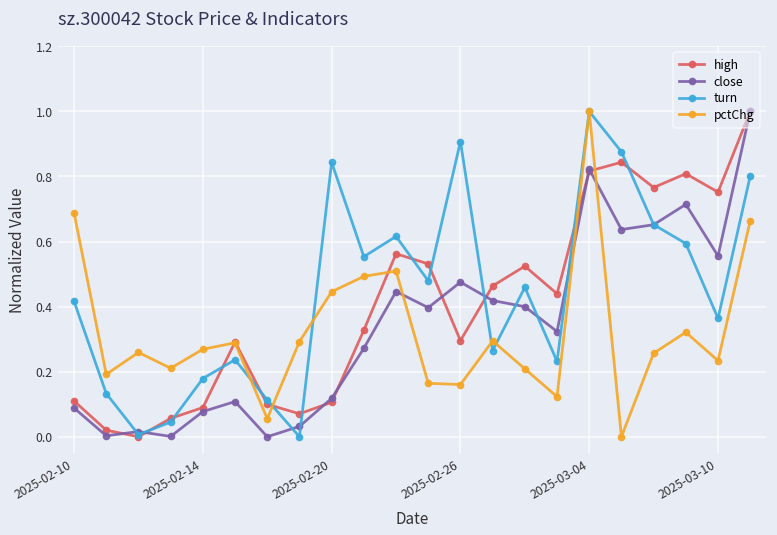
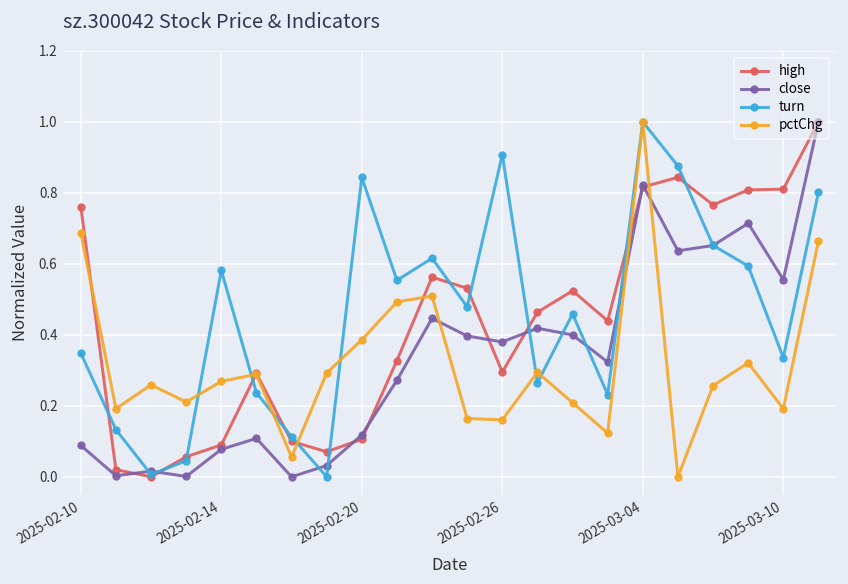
  {
    "high": {
-     "2025-02-10": 0.11,
+     "2025-02-10": 0.76,
      "2025-02-14": 0.09,
      "2025-02-20": 0.11,
      "2025-02-26": 0.30,
-     "2025-03-10": 0.75
+     "2025-03-10": 0.81
    },
    "close": {
      "2025-02-10": 0.09,
      "2025-02-14": 0.08,
      "2025-02-20": 0.12,
-     "2025-02-26": 0.48,
+     "2025-02-26": 0.38,
      "2025-03-10": 0.56
    },
    "turn": {
-     "2025-02-10": 0.42,
-     "2025-02-14": 0.18,
+     "2025-02-10": 0.35,
+     "2025-02-14": 0.58,
      "2025-02-20": 0.84,
      "2025-02-26": 0.91,
-     "2025-03-10": 0.36
+     "2025-03-10": 0.34
    },
    "pctChg": {
      "2025-02-10": 0.69,
      "2025-02-14": 0.27,
-     "2025-02-20": 0.45,
+     "2025-02-20": 0.39,
      "2025-02-26": 0.16,
-     "2025-03-10": 0.23
+     "2025-03-10": 0.19
    }
  }
